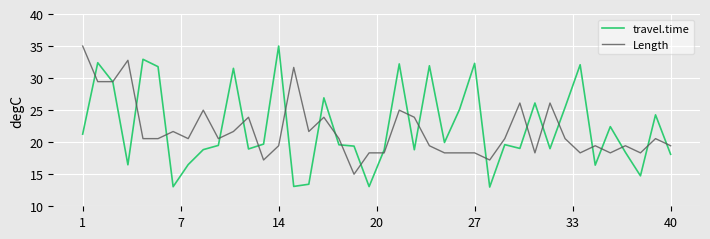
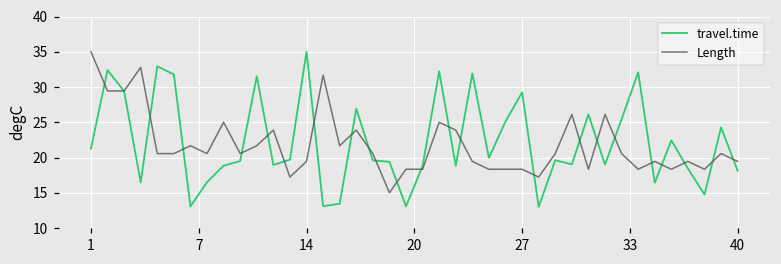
  {
    "travel.time": {
      "1": 21,
      "14": 35,
-     "27": 32,
+     "27": 29,
      "40": 18
    },
    "Length": {
      "1": 35,
      "14": 19,
      "27": 18,
      "40": 19
    }
  }
